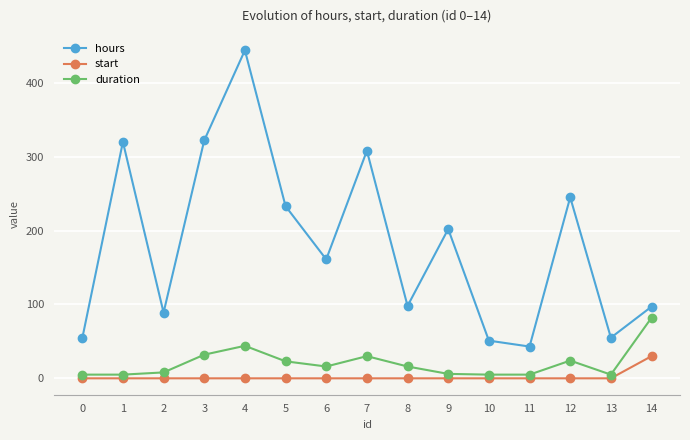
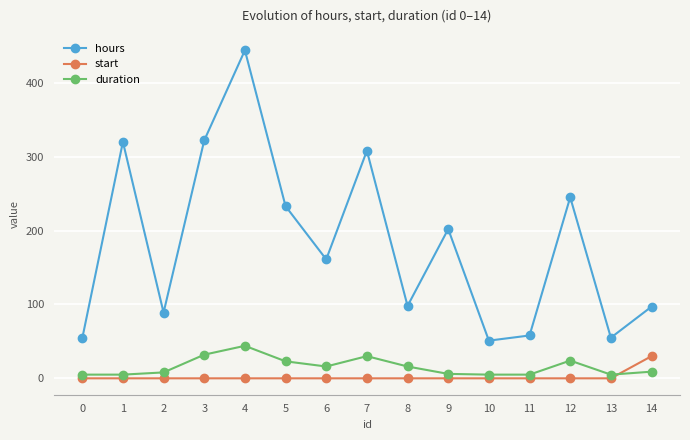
  {
    "hours": {
      "0": 50,
      "1": 320,
      "2": 90,
      "3": 320,
      "4": 440,
      "5": 230,
      "6": 160,
      "7": 310,
      "8": 100,
      "9": 200,
      "10": 50,
-     "11": 40,
+     "11": 60,
      "12": 250,
      "13": 60,
      "14": 100
    },
    "start": {
      "0": 0,
      "1": 0,
      "2": 0,
      "3": 0,
      "4": 0,
      "5": 0,
      "6": 0,
      "7": 0,
      "8": 0,
      "9": 0,
      "10": 0,
      "11": 0,
      "12": 0,
      "13": 0,
      "14": 30
    },
    "duration": {
      "0": 10,
      "1": 10,
      "2": 10,
      "3": 30,
      "4": 40,
      "5": 20,
      "6": 20,
      "7": 30,
      "8": 20,
      "9": 10,
      "10": 10,
      "11": 10,
      "12": 20,
      "13": 10,
-     "14": 80
+     "14": 10
    }
  }
